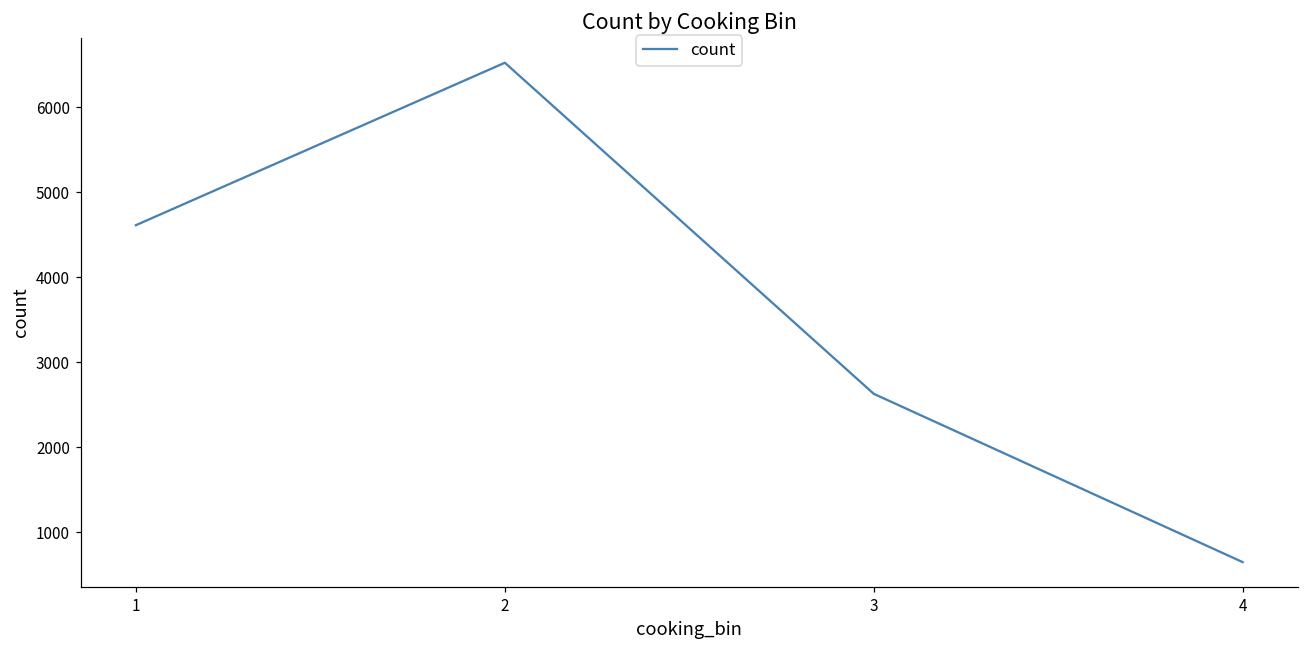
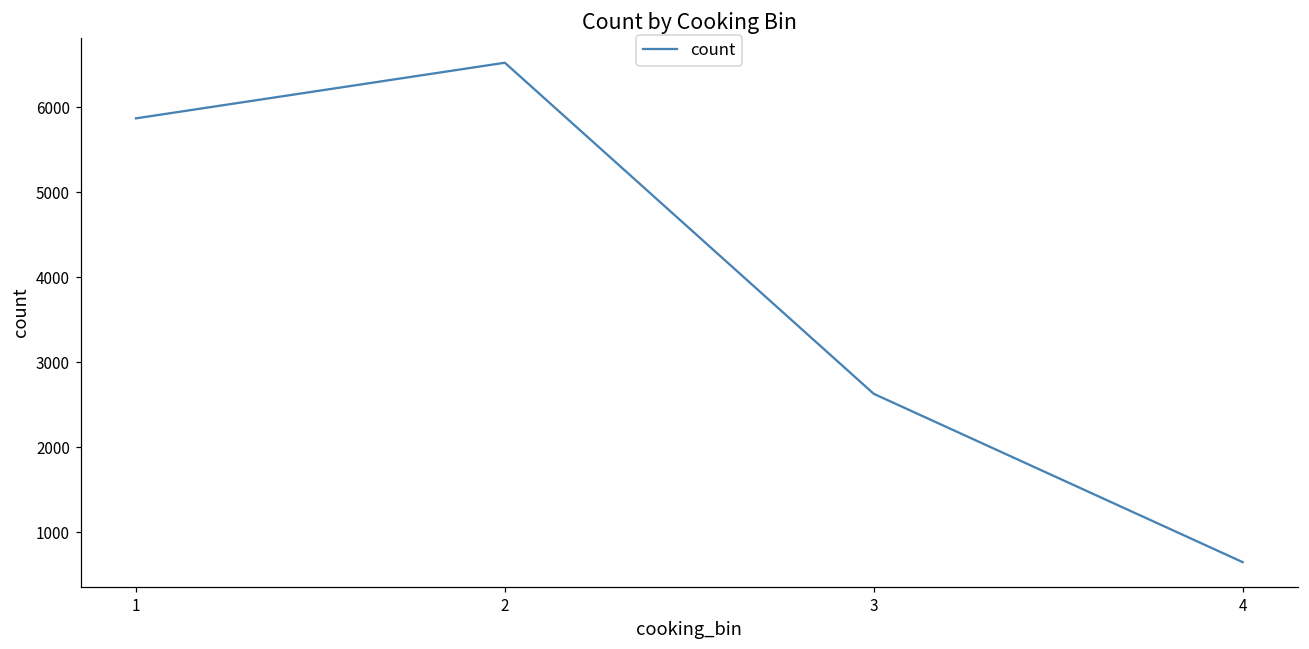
  {
-   "1": 4600,
+   "1": 5900,
    "2": 6500,
    "3": 2600,
    "4": 600
  }
